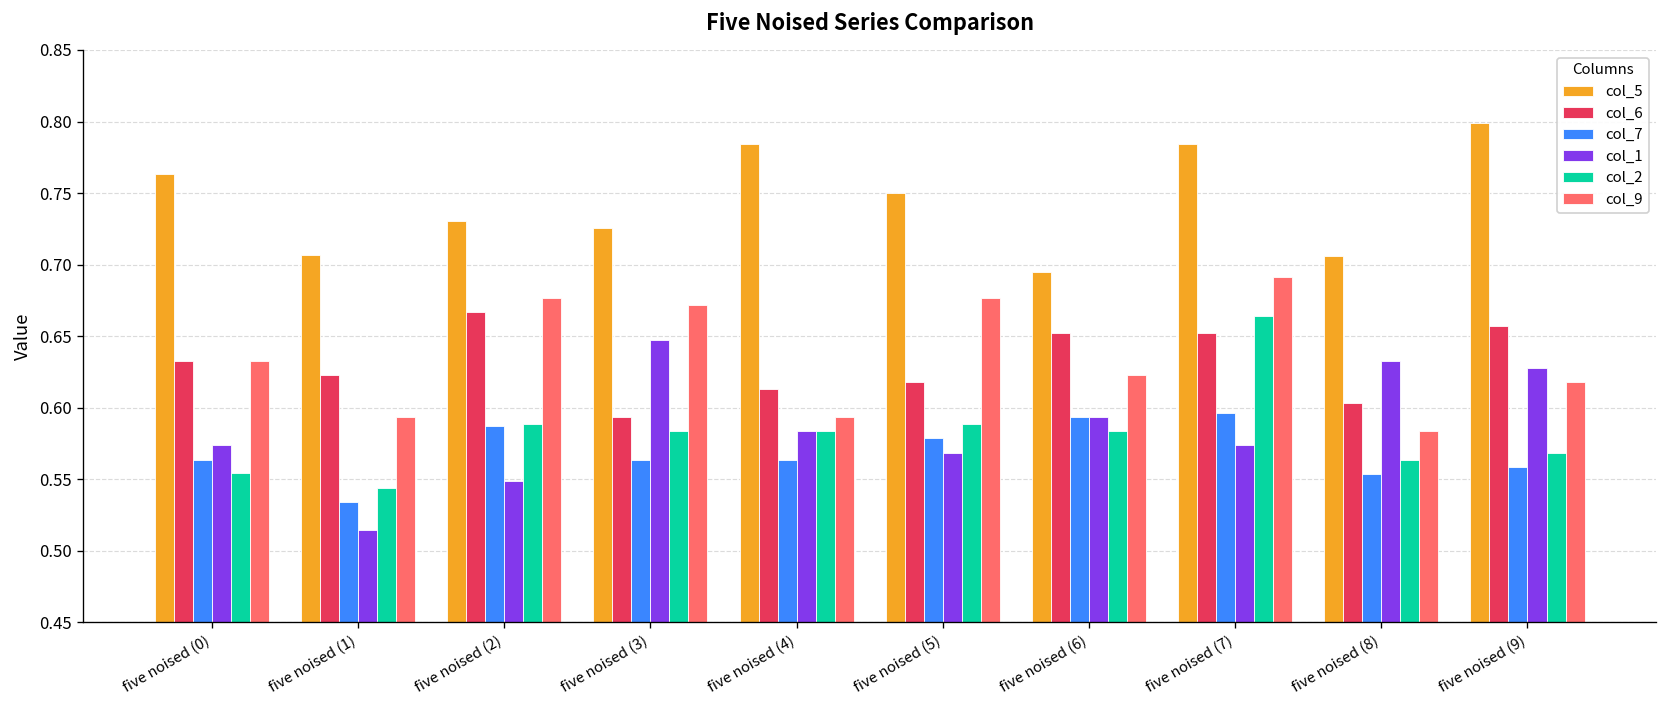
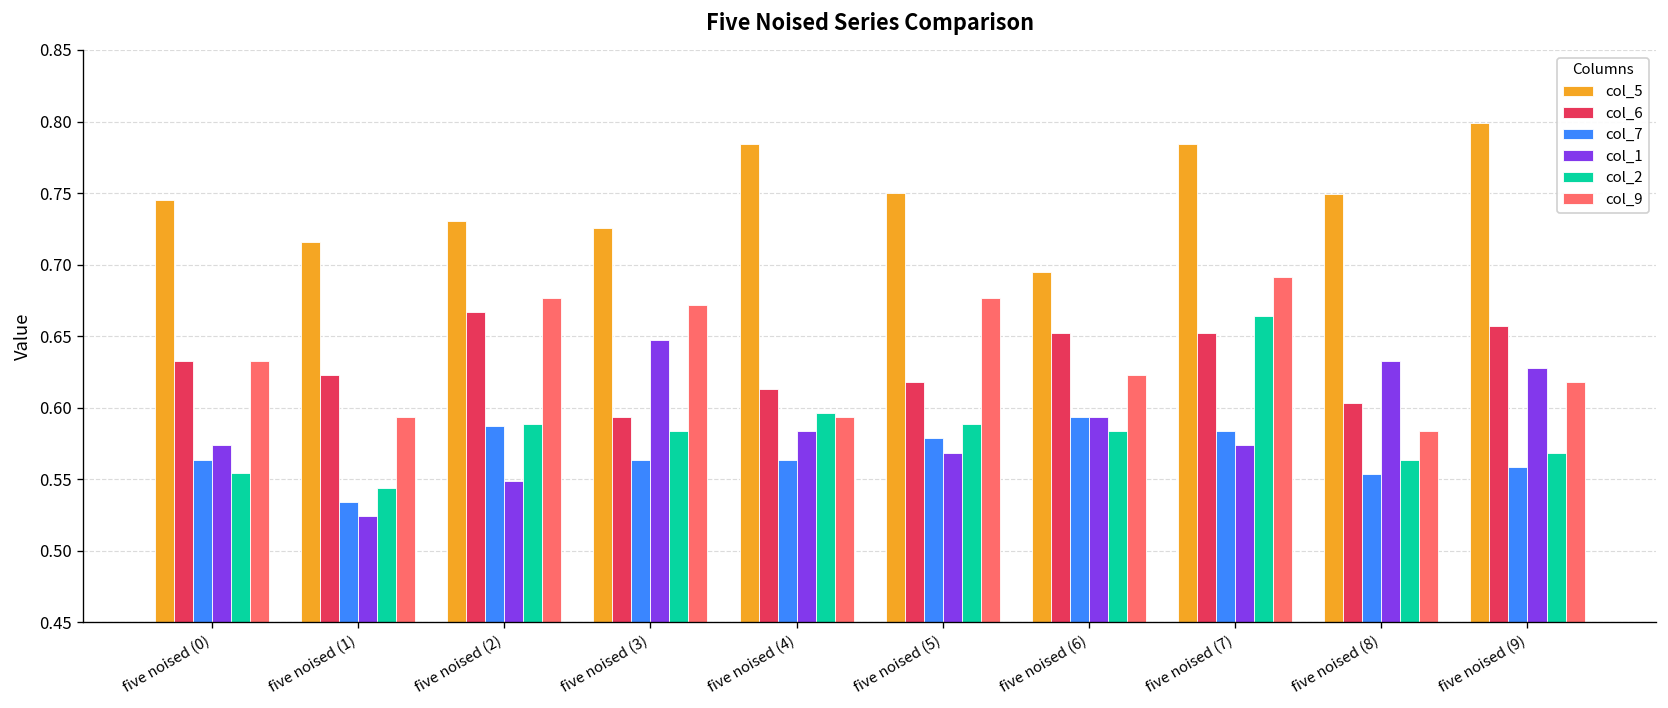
  {
    "col_5": {
-     "five noised (0)": 0.763,
-     "five noised (1)": 0.706,
+     "five noised (0)": 0.745,
+     "five noised (1)": 0.716,
      "five noised (2)": 0.730,
      "five noised (3)": 0.726,
      "five noised (4)": 0.784,
      "five noised (5)": 0.750,
      "five noised (6)": 0.695,
      "five noised (7)": 0.784,
-     "five noised (8)": 0.706,
+     "five noised (8)": 0.749,
      "five noised (9)": 0.799
    },
    "col_7": {
      "five noised (0)": 0.564,
      "five noised (1)": 0.534,
      "five noised (2)": 0.587,
      "five noised (3)": 0.564,
      "five noised (4)": 0.564,
      "five noised (5)": 0.578,
      "five noised (6)": 0.593,
-     "five noised (7)": 0.596,
+     "five noised (7)": 0.583,
      "five noised (8)": 0.554,
      "five noised (9)": 0.559
    },
    "col_1": {
      "five noised (0)": 0.574,
-     "five noised (1)": 0.515,
+     "five noised (1)": 0.525,
      "five noised (2)": 0.549,
      "five noised (3)": 0.647,
      "five noised (4)": 0.583,
      "five noised (5)": 0.569,
      "five noised (6)": 0.593,
      "five noised (7)": 0.574,
      "five noised (8)": 0.632,
      "five noised (9)": 0.628
    },
    "col_2": {
      "five noised (0)": 0.554,
      "five noised (1)": 0.544,
      "five noised (2)": 0.588,
      "five noised (3)": 0.583,
-     "five noised (4)": 0.583,
+     "five noised (4)": 0.596,
      "five noised (5)": 0.588,
      "five noised (6)": 0.583,
      "five noised (7)": 0.664,
      "five noised (8)": 0.564,
      "five noised (9)": 0.569
    }
  }
